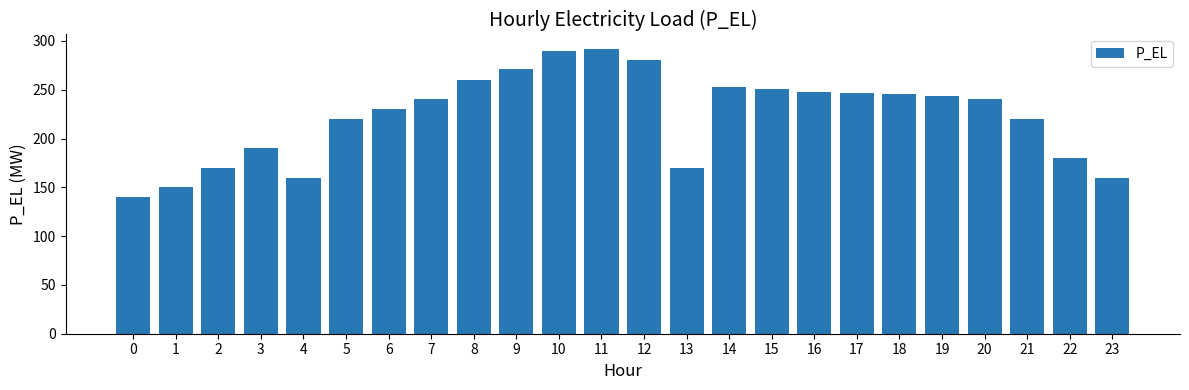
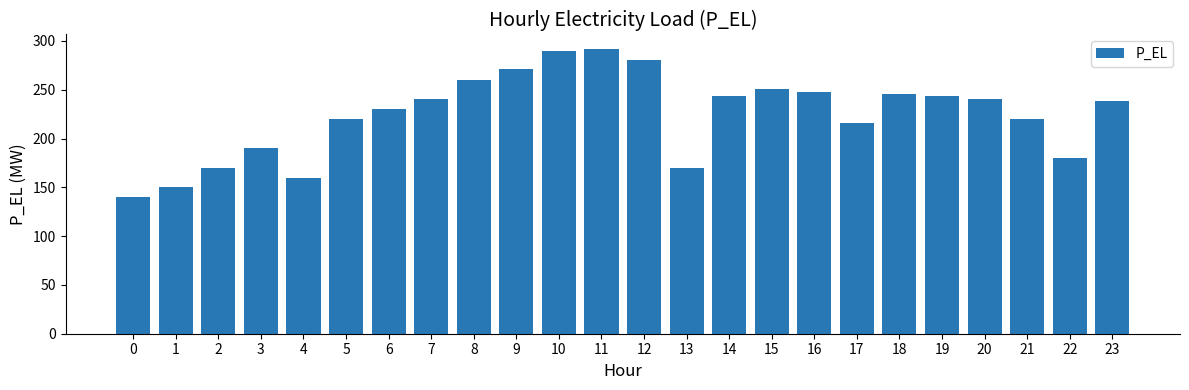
  {
    "0": 140,
    "1": 150,
    "2": 170,
    "3": 190,
    "4": 160,
    "5": 220,
    "6": 230,
    "7": 240,
    "8": 260,
    "9": 270,
    "10": 290,
    "11": 290,
    "12": 280,
    "13": 170,
-   "14": 250,
+   "14": 240,
    "15": 250,
    "16": 250,
-   "17": 250,
+   "17": 220,
    "18": 250,
    "19": 240,
    "20": 240,
    "21": 220,
    "22": 180,
-   "23": 160
+   "23": 240
  }
